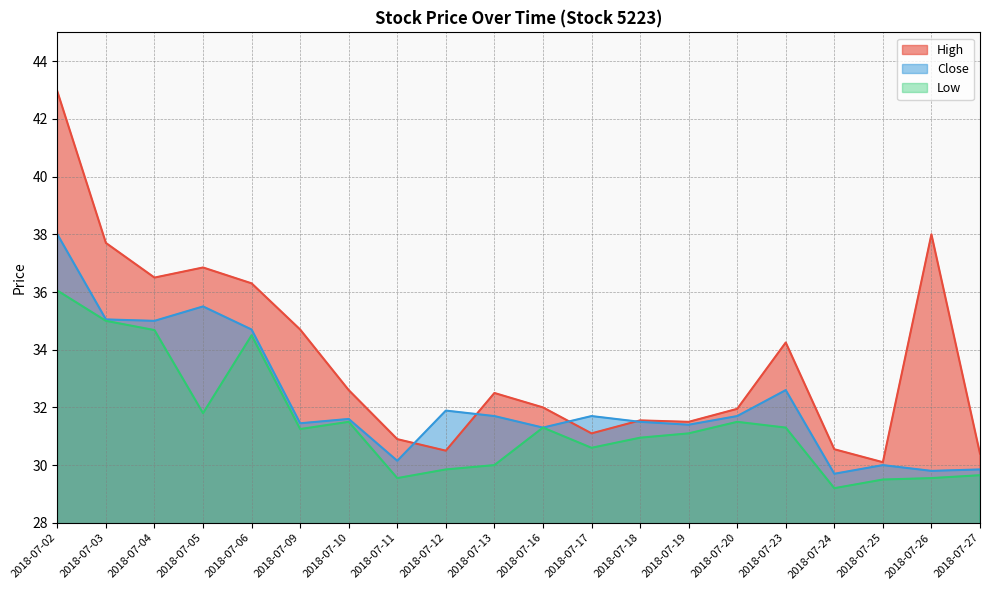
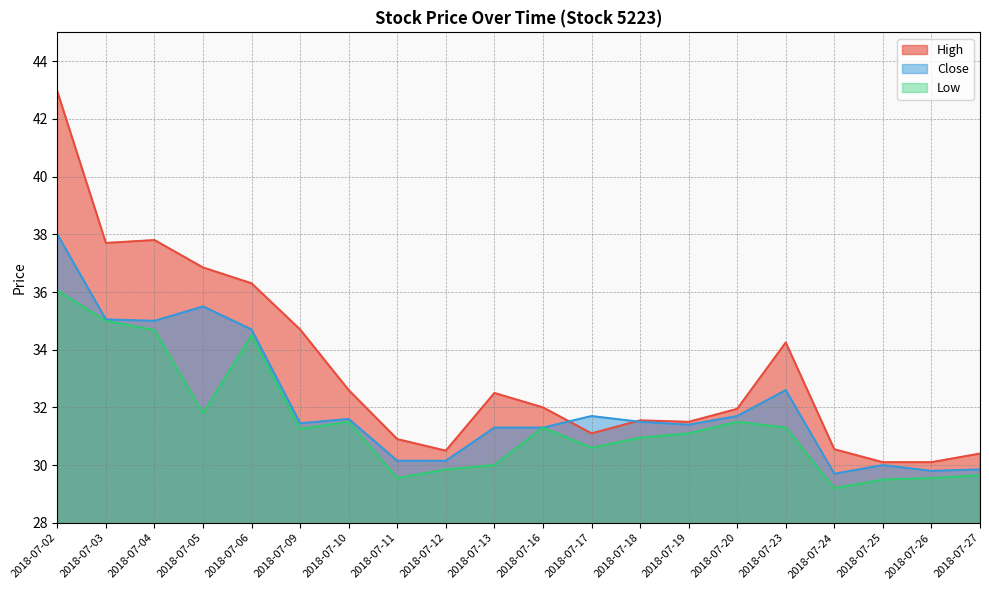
  {
    "High": {
      "2018-07-02": 43.0,
      "2018-07-03": 37.7,
-     "2018-07-04": 36.5,
+     "2018-07-04": 37.8,
      "2018-07-05": 36.9,
      "2018-07-06": 36.3,
      "2018-07-09": 34.7,
      "2018-07-10": 32.6,
      "2018-07-11": 30.9,
      "2018-07-12": 30.5,
      "2018-07-13": 32.5,
      "2018-07-16": 32.0,
      "2018-07-17": 31.1,
      "2018-07-19": 31.5,
      "2018-07-20": 32.0,
      "2018-07-23": 34.3,
      "2018-07-24": 30.6,
      "2018-07-25": 30.1,
-     "2018-07-26": 38.0,
+     "2018-07-26": 30.1,
      "2018-07-27": 30.4
    },
    "Close": {
      "2018-07-02": 38.0,
      "2018-07-04": 35.0,
      "2018-07-05": 35.5,
      "2018-07-06": 34.7,
      "2018-07-09": 31.5,
      "2018-07-10": 31.6,
      "2018-07-11": 30.2,
-     "2018-07-12": 31.9,
-     "2018-07-13": 31.7,
+     "2018-07-12": 30.2,
+     "2018-07-13": 31.3,
      "2018-07-17": 31.7,
      "2018-07-19": 31.4,
      "2018-07-20": 31.7,
      "2018-07-23": 32.6,
      "2018-07-24": 29.7,
      "2018-07-25": 30.0,
      "2018-07-26": 29.8,
      "2018-07-27": 29.9
    },
    "Low": {
      "2018-07-02": 36.1,
      "2018-07-04": 34.7,
      "2018-07-05": 31.8,
      "2018-07-06": 34.5,
      "2018-07-09": 31.3,
      "2018-07-10": 31.5,
      "2018-07-11": 29.6,
      "2018-07-12": 29.9,
      "2018-07-13": 30.0,
      "2018-07-17": 30.6,
      "2018-07-18": 31.0,
      "2018-07-19": 31.1,
      "2018-07-20": 31.5,
      "2018-07-23": 31.3,
      "2018-07-24": 29.2,
      "2018-07-25": 29.5,
      "2018-07-26": 29.6,
      "2018-07-27": 29.7
    }
  }
